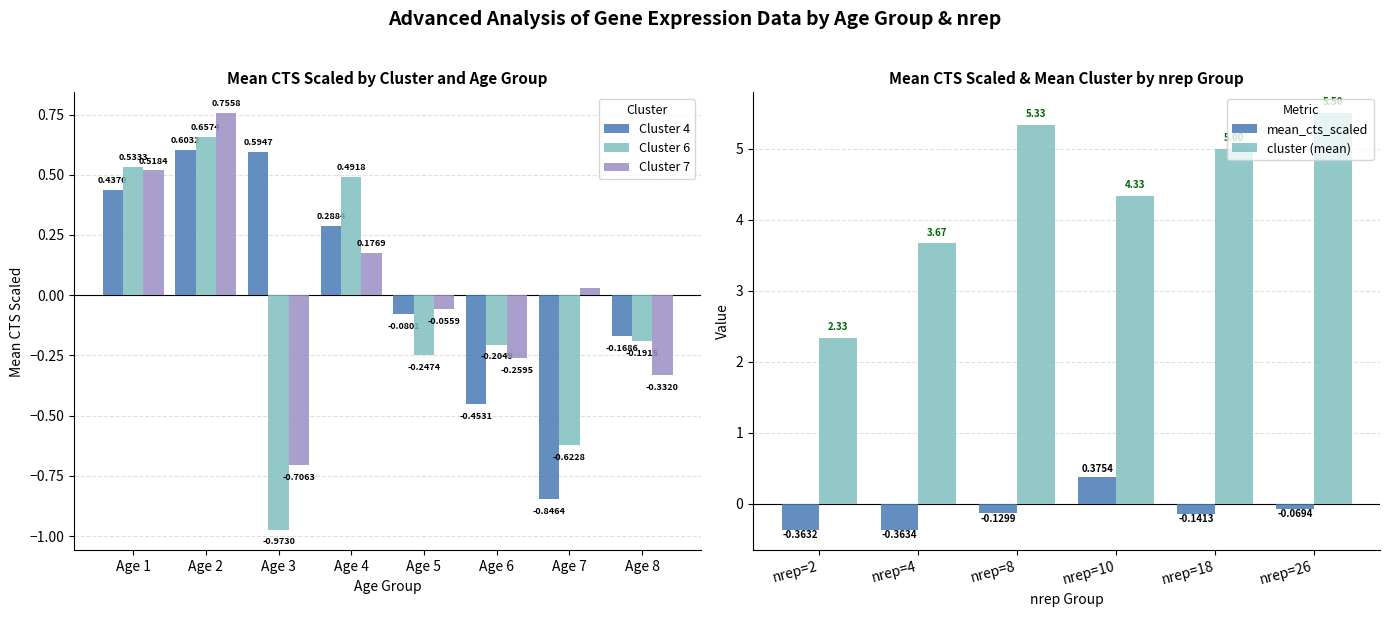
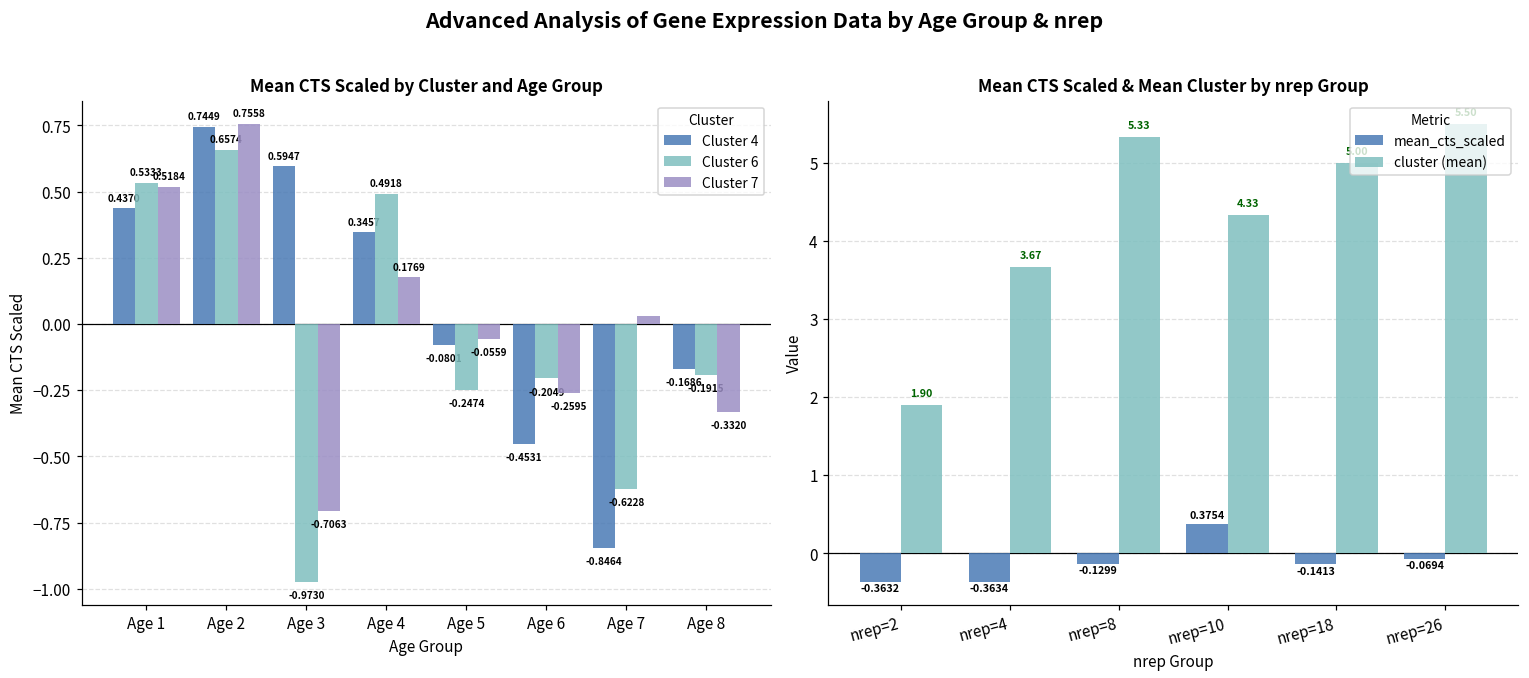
  {
    "Mean CTS Scaled by Cluster and Age Group": {
      "Cluster 4": {
        "Age 1": 0.4370,
-       "Age 2": 0.6032,
+       "Age 2": 0.7449,
        "Age 3": 0.5947,
-       "Age 4": 0.2884,
+       "Age 4": 0.3457,
        "Age 5": -0.0801,
        "Age 6": -0.4531,
        "Age 7": -0.8464,
        "Age 8": -0.1686
      }
    },
    "Mean CTS Scaled & Mean Cluster by nrep Group": {
      "mean_cts_scaled": {
        "nrep=2": -0.3632,
        "nrep=4": -0.3634,
        "nrep=8": -0.1299,
        "nrep=10": 0.3754,
        "nrep=18": -0.1413,
        "nrep=26": -0.0694
      },
      "cluster (mean)": {
-       "nrep=2": 2.33,
+       "nrep=2": 1.90,
        "nrep=4": 3.67,
        "nrep=8": 5.33,
        "nrep=10": 4.33
      }
    }
  }
